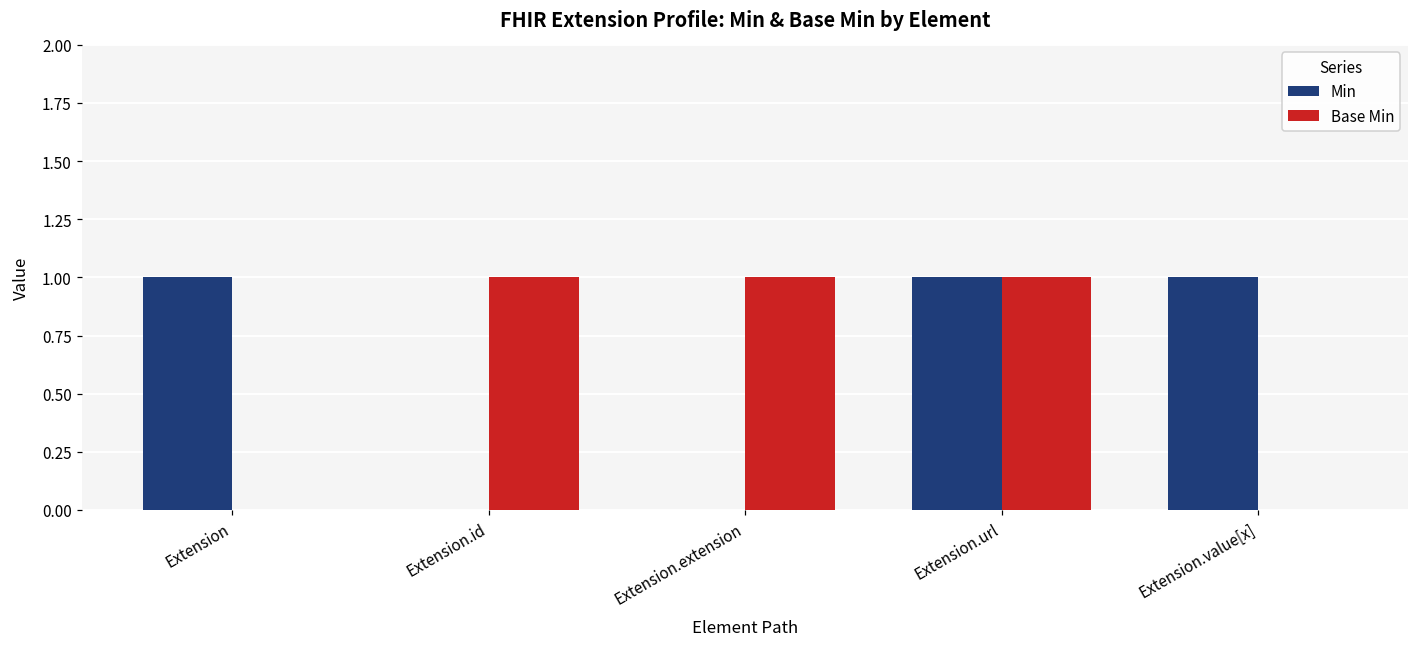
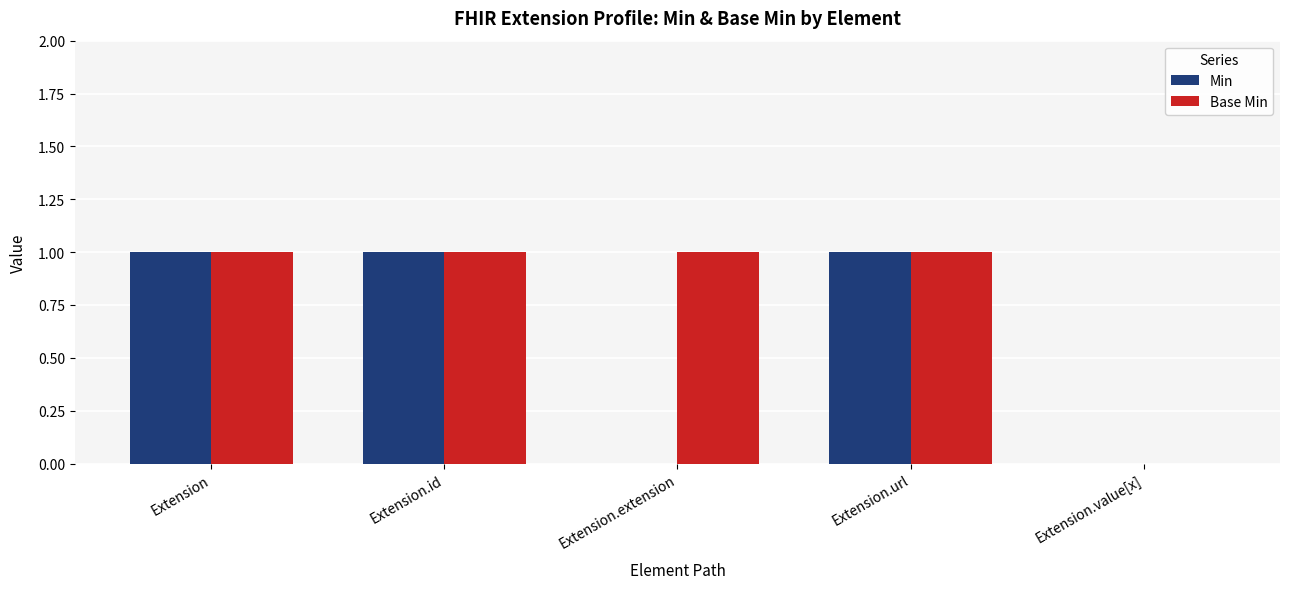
  {
    "Min": {
      "Extension": 1,
-     "Extension.id": 0,
+     "Extension.id": 1,
      "Extension.extension": 0,
      "Extension.url": 1,
-     "Extension.value[x]": 1
+     "Extension.value[x]": 0
    },
    "Base Min": {
-     "Extension": 0,
+     "Extension": 1,
      "Extension.id": 1,
      "Extension.extension": 1,
      "Extension.url": 1,
      "Extension.value[x]": 0
    }
  }
